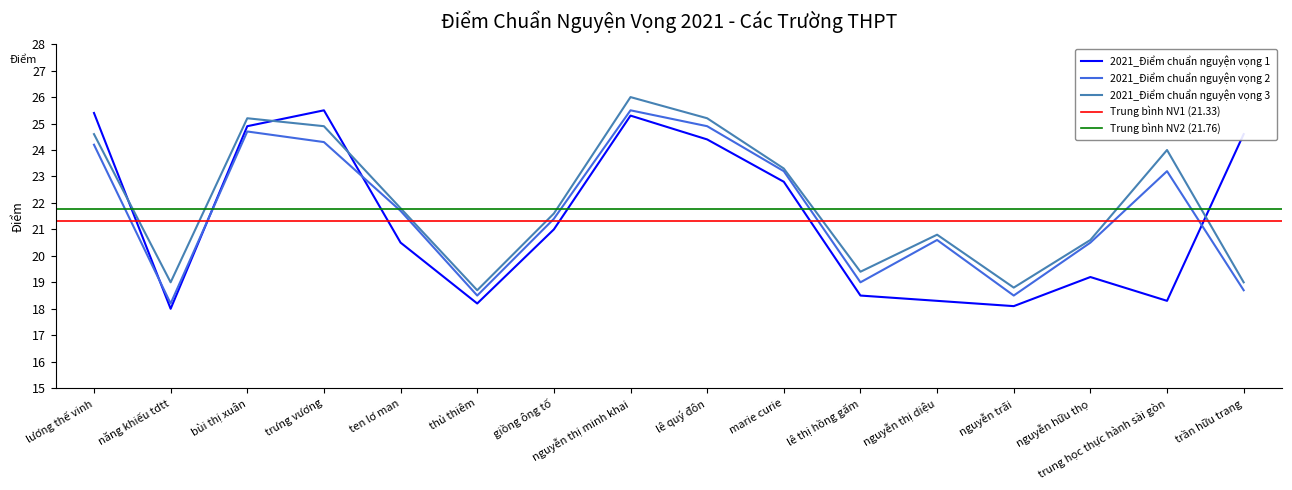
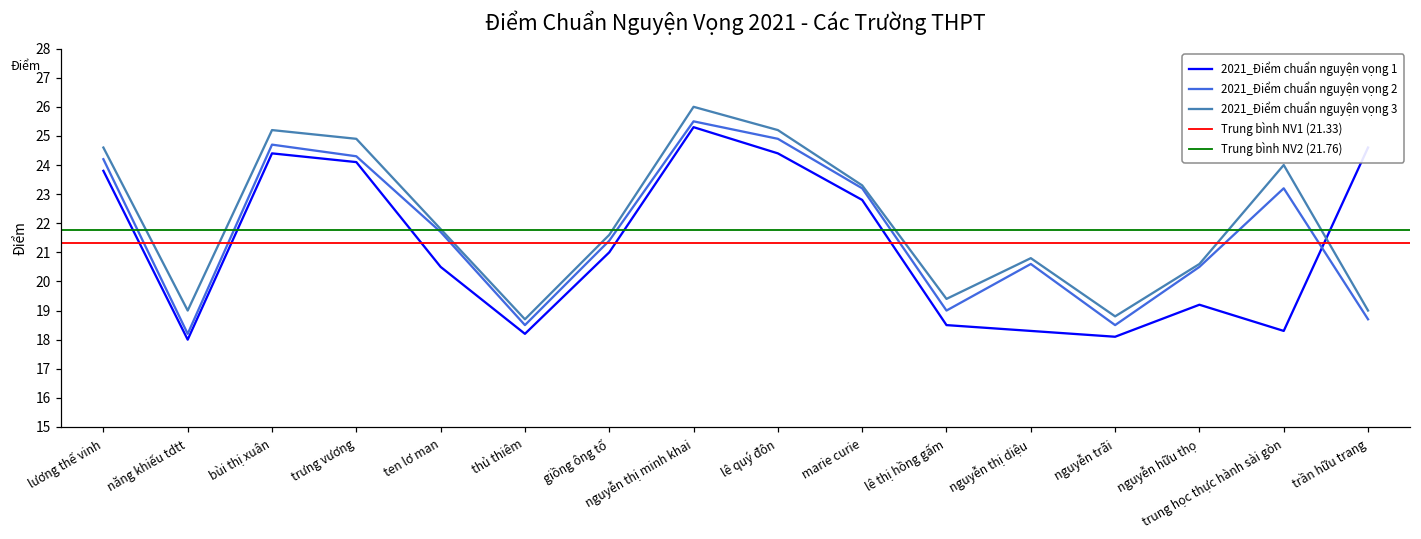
  {
    "2021_Điểm chuẩn nguyện vọng 1": {
-     "lương thế vinh": 25.4,
+     "lương thế vinh": 23.8,
      "năng khiếu tdtt": 18.0,
-     "bùi thị xuân": 24.9,
-     "trưng vương": 25.5,
+     "bùi thị xuân": 24.4,
+     "trưng vương": 24.1,
      "ten lơ man": 20.5,
      "thủ thiêm": 18.2,
      "giồng ông tố": 21.0,
      "nguyễn thị minh khai": 25.3,
      "lê quý đôn": 24.4,
      "marie curie": 22.8,
      "lê thị hồng gấm": 18.5,
      "nguyễn thị diệu": 18.3,
      "nguyễn trãi": 18.1,
      "nguyễn hữu thọ": 19.2,
      "trung học thực hành sài gòn": 18.3
    }
  }
